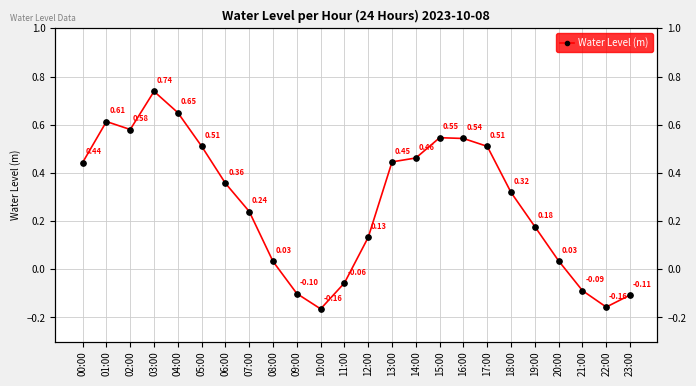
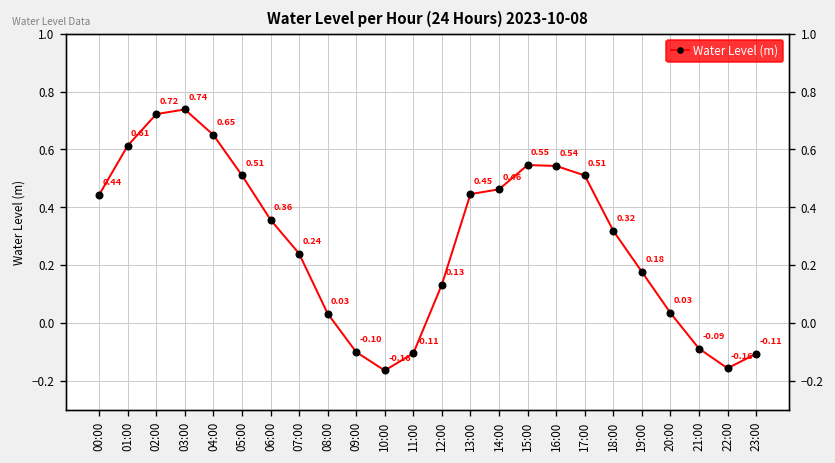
  {
    "00:00": 0.44,
    "01:00": 0.61,
-   "02:00": 0.58,
+   "02:00": 0.72,
    "03:00": 0.74,
    "04:00": 0.65,
    "05:00": 0.51,
    "06:00": 0.36,
    "07:00": 0.24,
    "08:00": 0.03,
    "09:00": -0.10,
    "10:00": -0.16,
-   "11:00": -0.06,
+   "11:00": -0.11,
    "12:00": 0.13,
    "13:00": 0.45,
    "14:00": 0.46,
    "15:00": 0.55,
    "16:00": 0.54,
    "17:00": 0.51,
    "18:00": 0.32,
    "19:00": 0.18,
    "20:00": 0.03,
    "21:00": -0.09,
    "22:00": -0.16,
    "23:00": -0.11
  }
